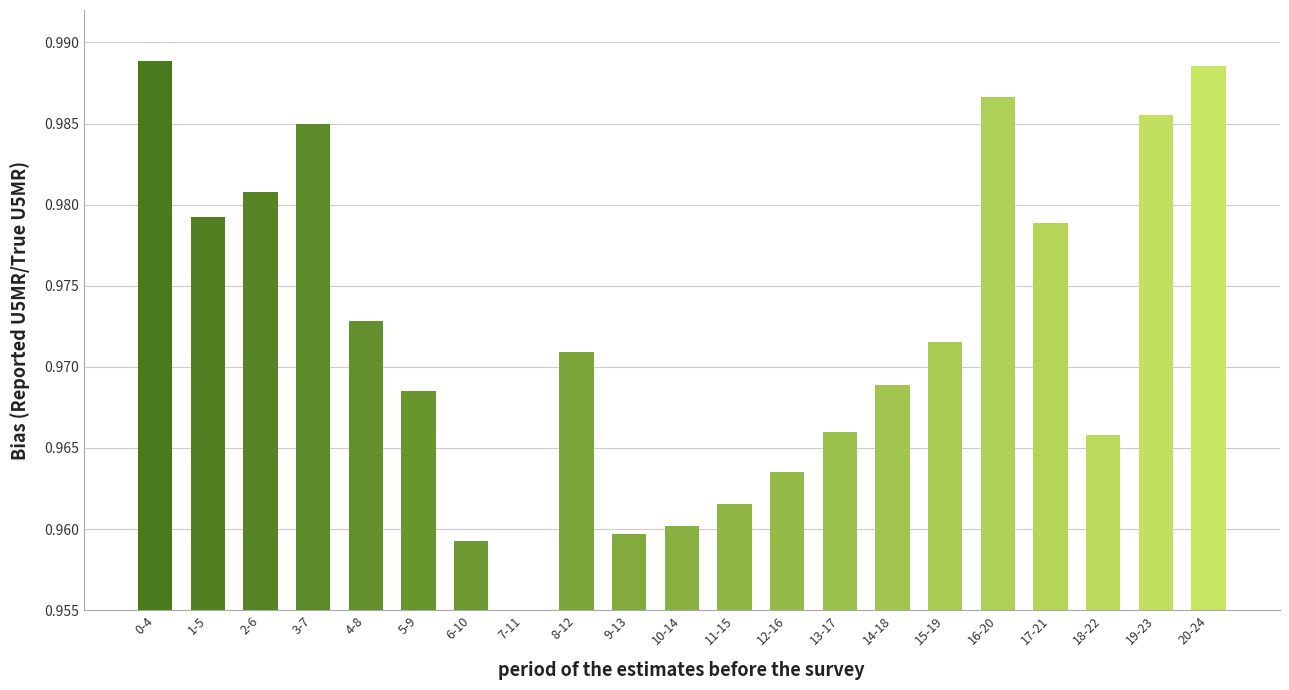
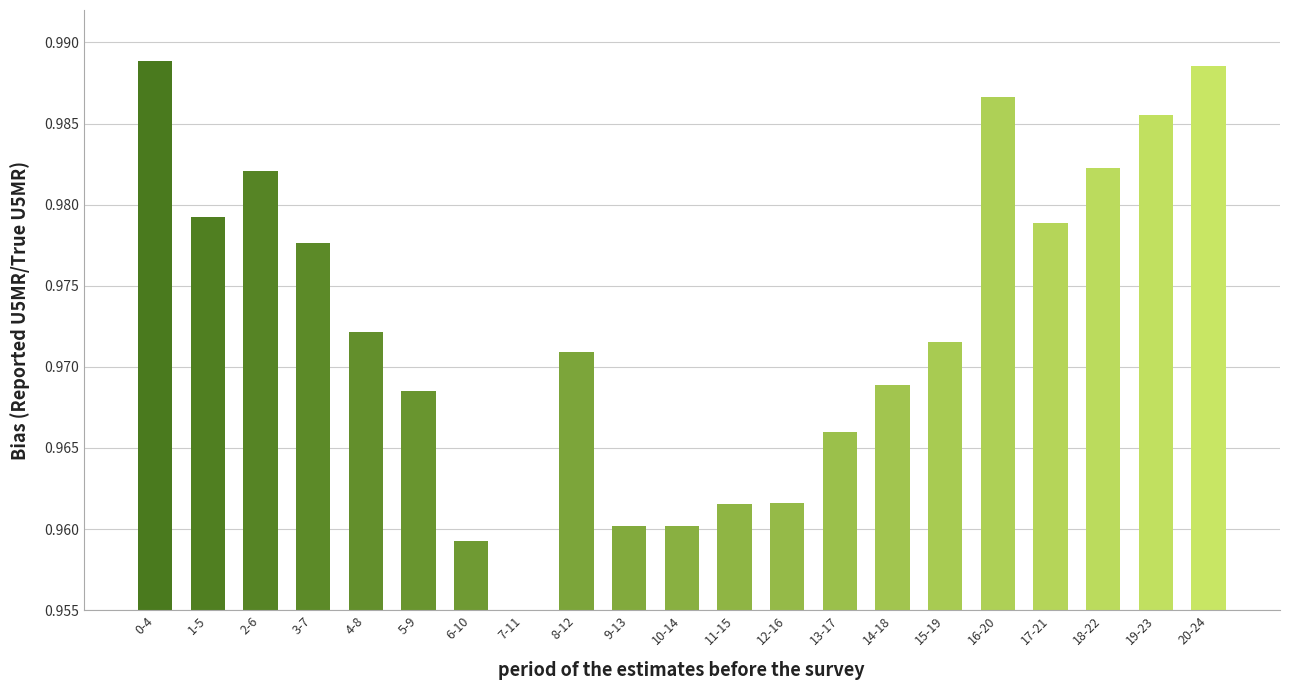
  {
    "0-4": 0.9889,
    "1-5": 0.9792,
-   "2-6": 0.9808,
-   "3-7": 0.9849,
-   "4-8": 0.9729,
+   "2-6": 0.9821,
+   "3-7": 0.9777,
+   "4-8": 0.9721,
    "5-9": 0.9685,
    "6-10": 0.9593,
    "8-12": 0.9709,
-   "9-13": 0.9597,
+   "9-13": 0.9602,
    "10-14": 0.9602,
    "11-15": 0.9616,
-   "12-16": 0.9635,
+   "12-16": 0.9616,
    "13-17": 0.9660,
    "14-18": 0.9689,
    "15-19": 0.9715,
    "16-20": 0.9866,
    "17-21": 0.9789,
-   "18-22": 0.9658,
+   "18-22": 0.9823,
    "19-23": 0.9855,
    "20-24": 0.9886
  }
